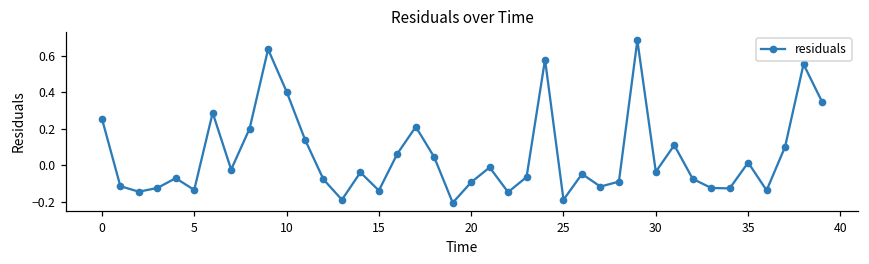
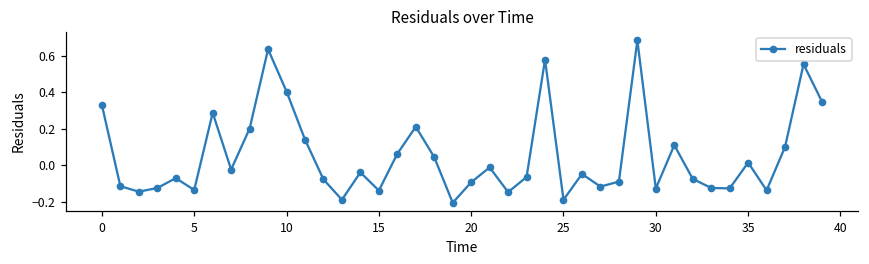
  {
-   "0": 0.26,
+   "0": 0.33,
    "5": -0.14,
    "10": 0.40,
    "15": -0.14,
    "20": -0.09,
    "25": -0.19,
-   "30": -0.04,
+   "30": -0.13,
    "35": 0.01
  }
